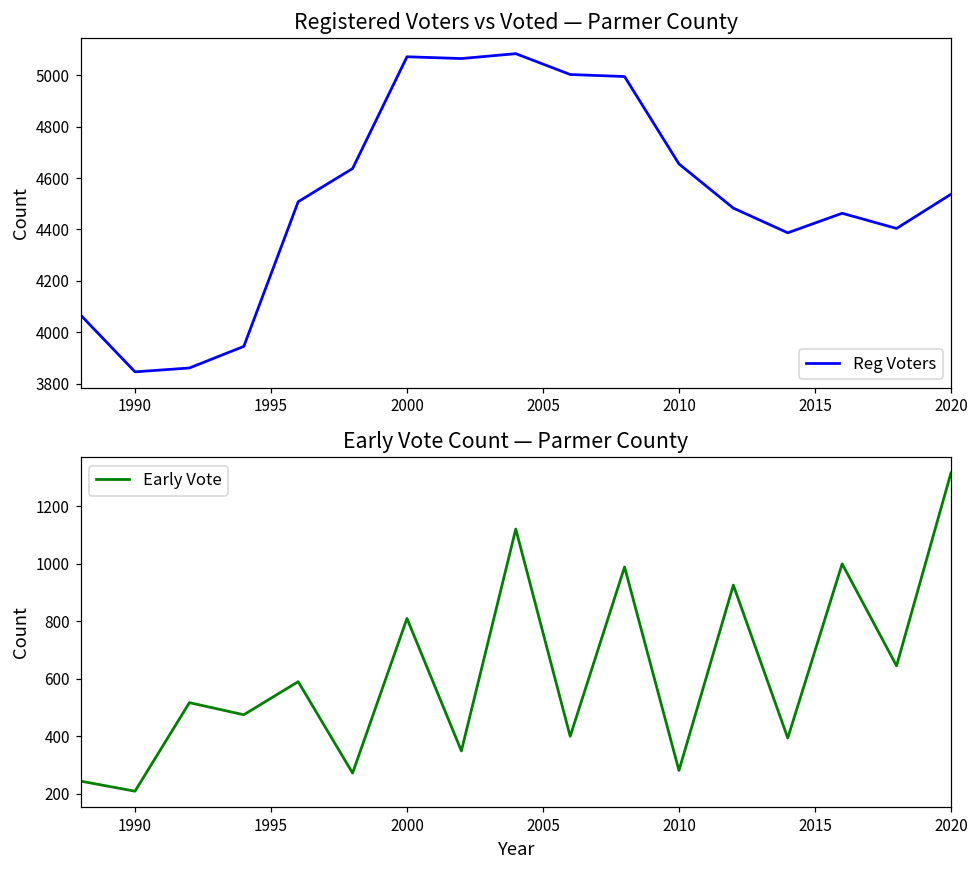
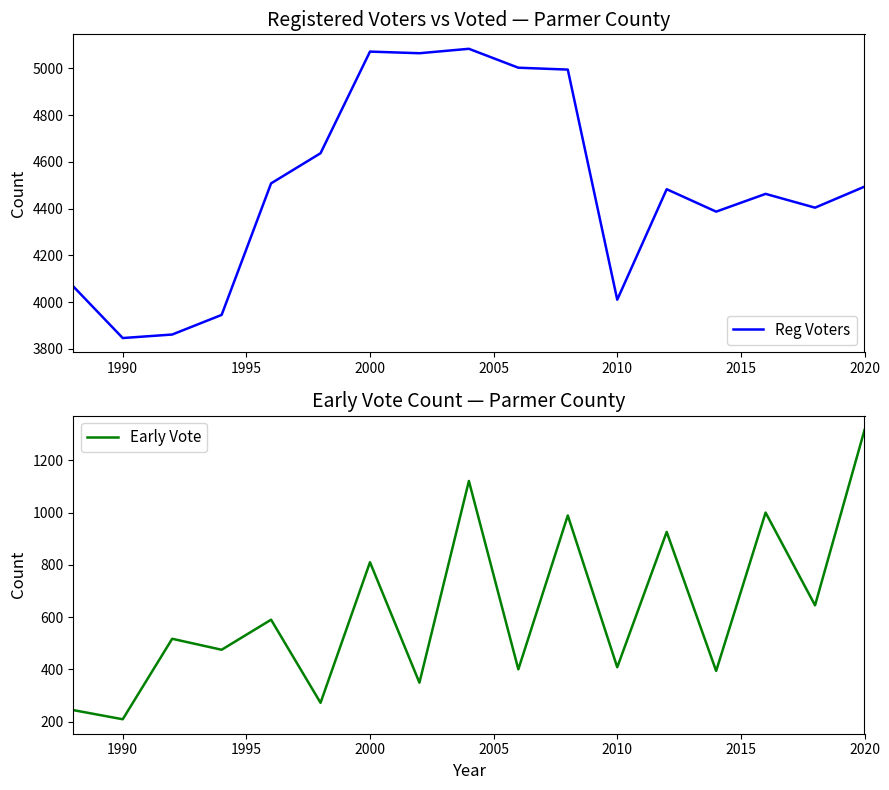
  {
    "Registered Voters vs Voted — Parmer County": {
      "1990": 3850,
      "2000": 5070,
-     "2010": 4660,
-     "2020": 4540
+     "2010": 4010,
+     "2020": 4490
    },
    "Early Vote Count — Parmer County": {
      "1990": 210,
      "2000": 810,
-     "2010": 280,
+     "2010": 410,
      "2020": 1320
    }
  }
